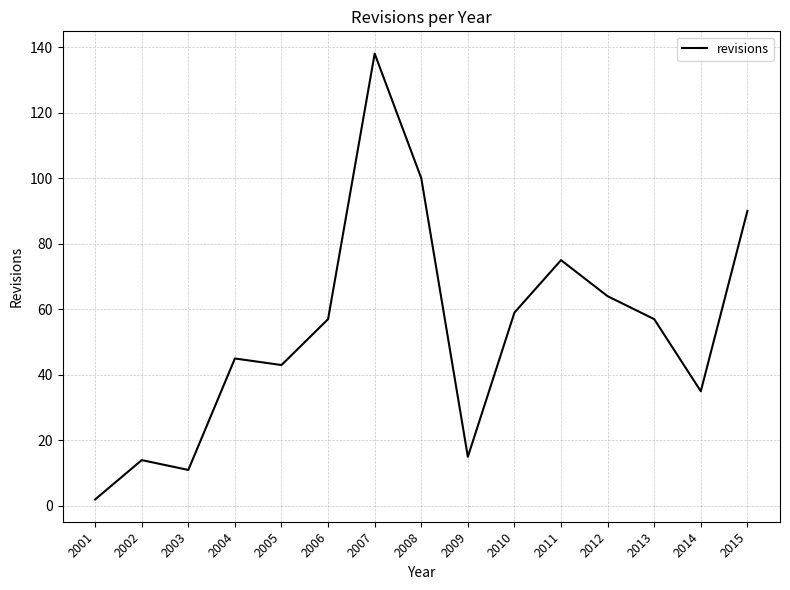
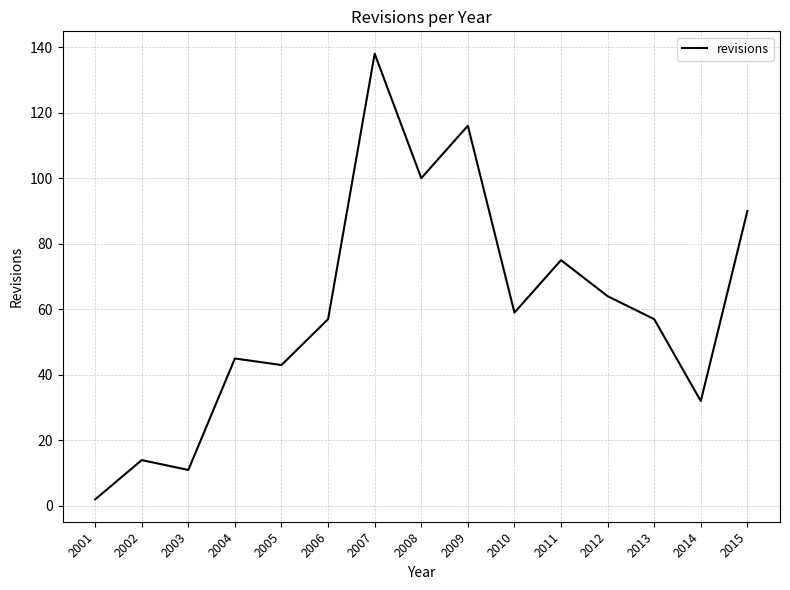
  {
    "2001": 2,
    "2002": 14,
    "2003": 11,
    "2004": 45,
    "2005": 43,
    "2006": 57,
    "2007": 138,
    "2008": 100,
-   "2009": 15,
+   "2009": 116,
    "2010": 59,
    "2011": 75,
    "2012": 64,
    "2013": 57,
-   "2014": 35,
+   "2014": 32,
    "2015": 90
  }
